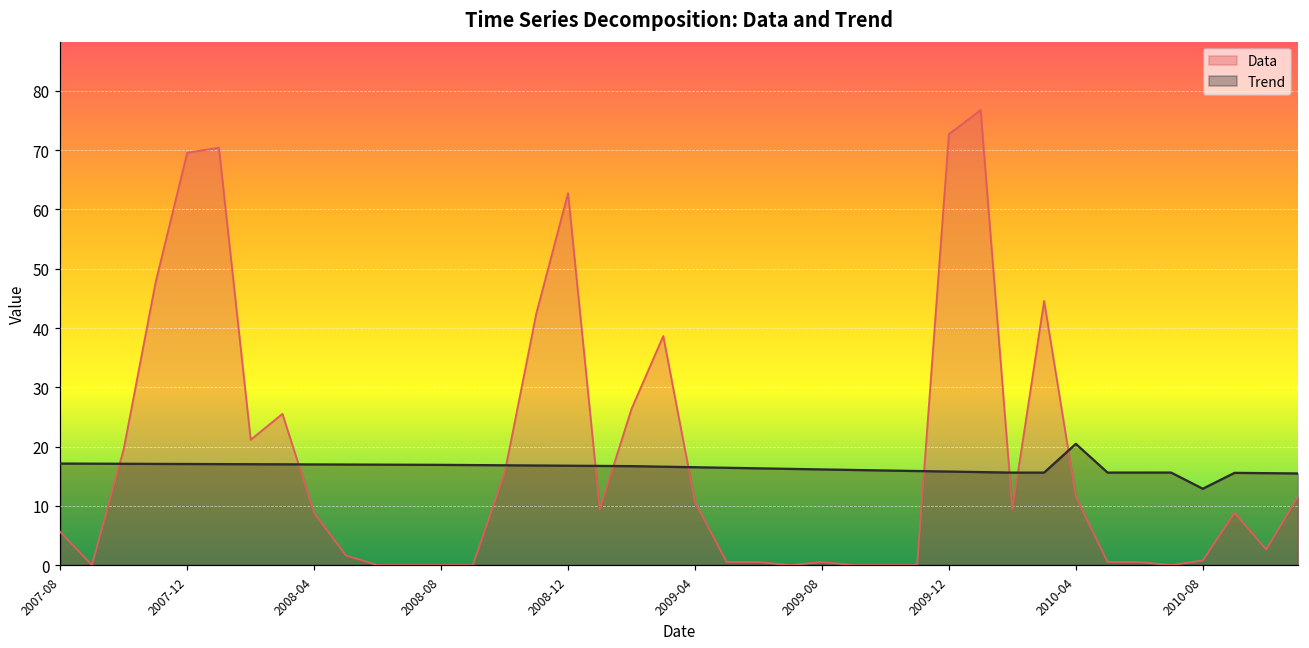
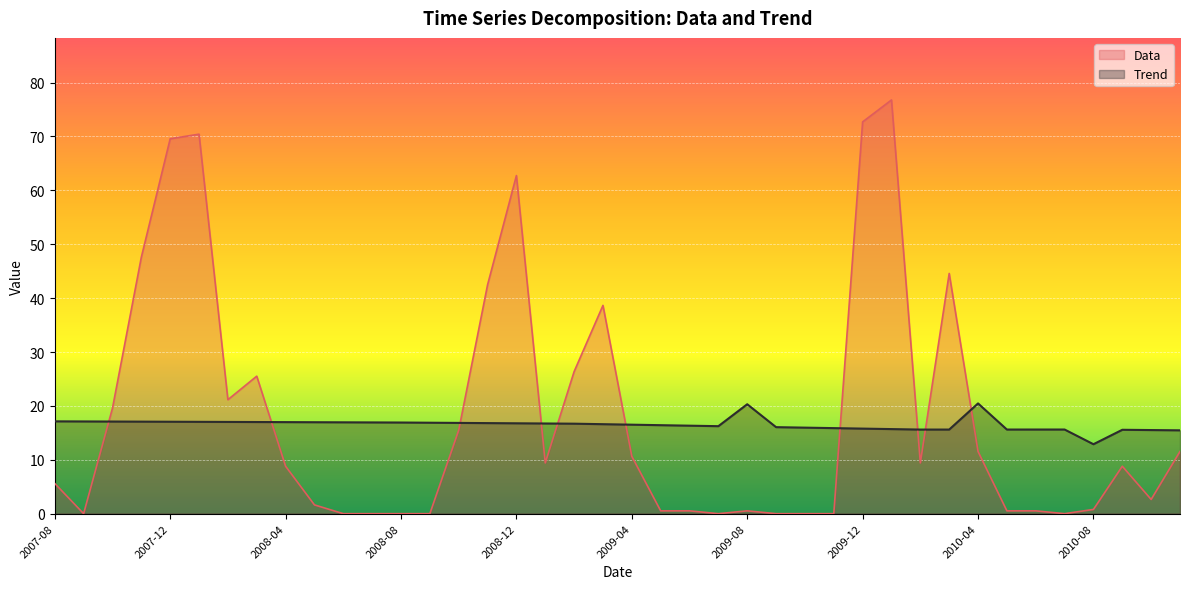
  {
    "Data": {
      "2007-08": 6,
      "2007-12": 70,
      "2008-04": 9,
      "2008-08": 0,
      "2008-12": 63,
      "2009-04": 11,
      "2009-08": 1,
      "2009-12": 73,
      "2010-04": 12,
      "2010-08": 1
    },
    "Trend": {
      "2007-08": 17,
      "2007-12": 17,
      "2008-04": 17,
      "2008-08": 17,
      "2008-12": 17,
      "2009-04": 17,
-     "2009-08": 16,
+     "2009-08": 20,
      "2009-12": 16,
      "2010-04": 20,
      "2010-08": 13
    }
  }
